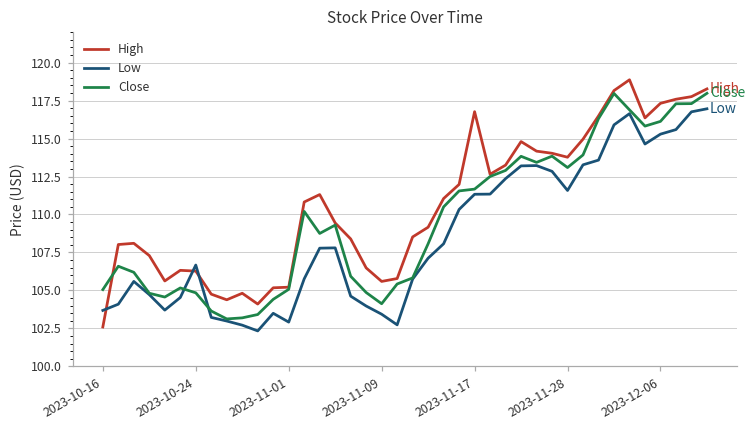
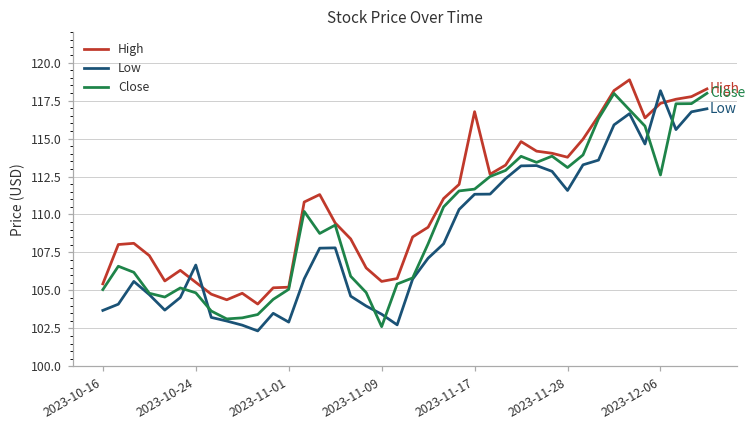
  {
    "High": {
-     "2023-10-16": 102.6,
-     "2023-10-24": 106.3,
+     "2023-10-16": 105.4,
+     "2023-10-24": 105.5,
      "2023-11-09": 105.6,
      "2023-11-17": 116.8,
      "2023-11-28": 113.8,
      "2023-12-06": 117.3
    },
    "Low": {
      "2023-10-16": 103.7,
      "2023-10-24": 106.7,
      "2023-11-01": 102.9,
      "2023-11-09": 103.4,
      "2023-11-17": 111.3,
      "2023-11-28": 111.6,
-     "2023-12-06": 115.3
+     "2023-12-06": 118.2
    },
    "Close": {
      "2023-10-16": 105.1,
      "2023-10-24": 104.8,
-     "2023-11-09": 104.1,
+     "2023-11-09": 102.6,
      "2023-11-17": 111.7,
      "2023-11-28": 113.1,
-     "2023-12-06": 116.1
+     "2023-12-06": 112.6
    }
  }
